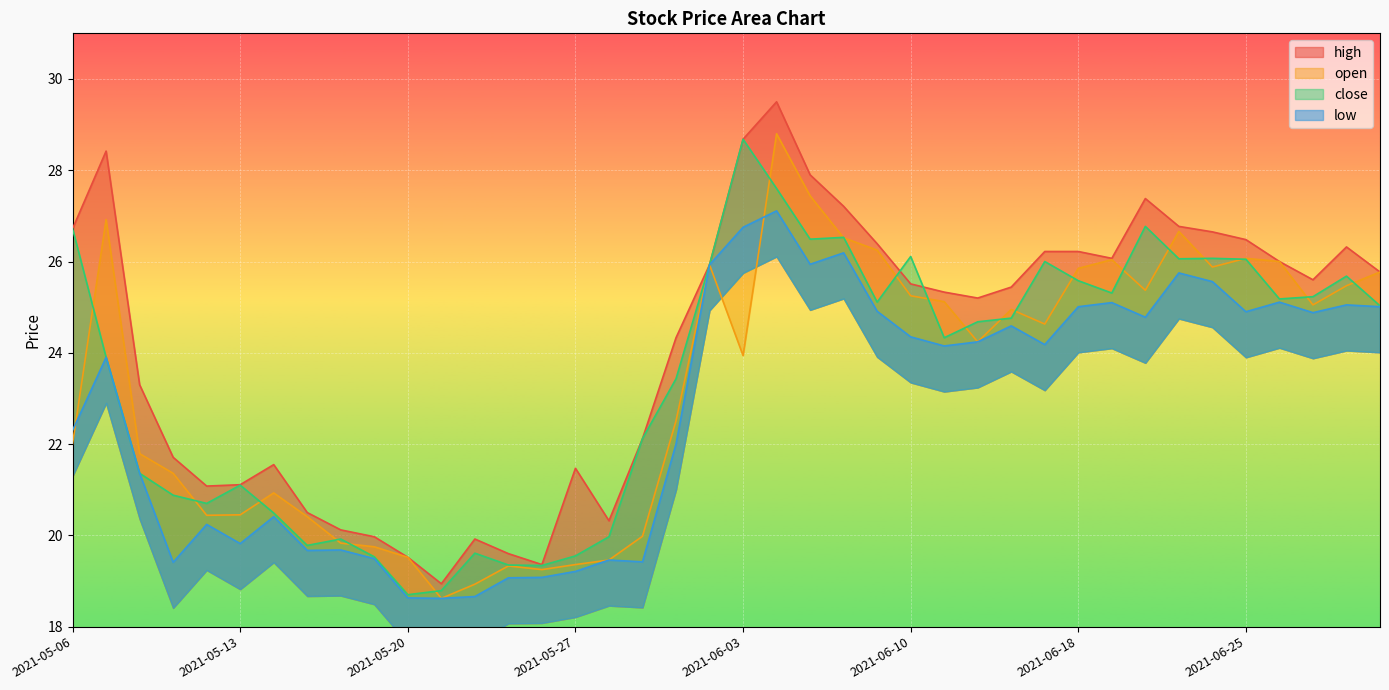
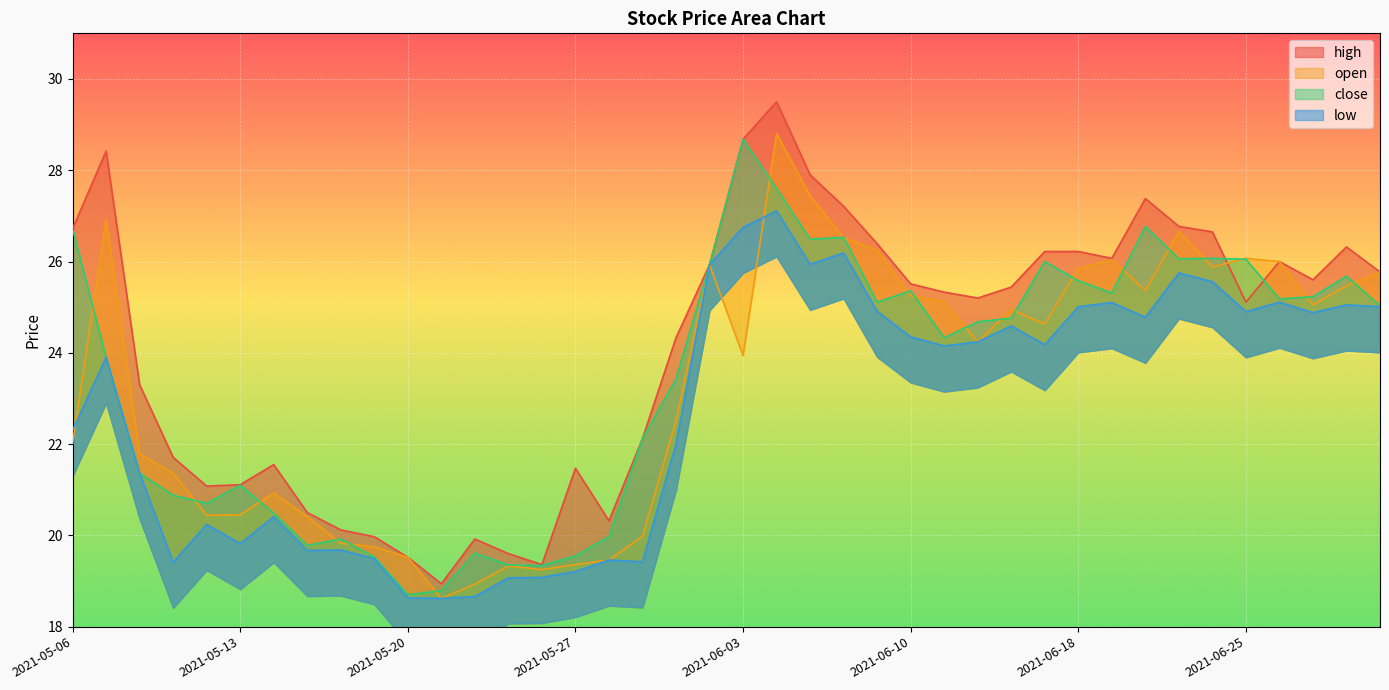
  {
    "high": {
      "2021-05-27": 21.5,
      "2021-06-10": 25.5,
      "2021-06-18": 26.2,
-     "2021-06-25": 26.5
+     "2021-06-25": 25.1
    },
    "close": {
      "2021-05-20": 18.7,
      "2021-05-27": 19.6,
-     "2021-06-10": 26.1,
+     "2021-06-10": 25.4,
      "2021-06-18": 25.6
    },
    "low": {
      "2021-05-06": 22.3,
      "2021-05-13": 19.8,
      "2021-05-20": 18.6,
      "2021-05-27": 19.2,
      "2021-06-03": 26.8,
      "2021-06-10": 24.4,
      "2021-06-18": 25.0,
      "2021-06-25": 24.9
    }
  }
